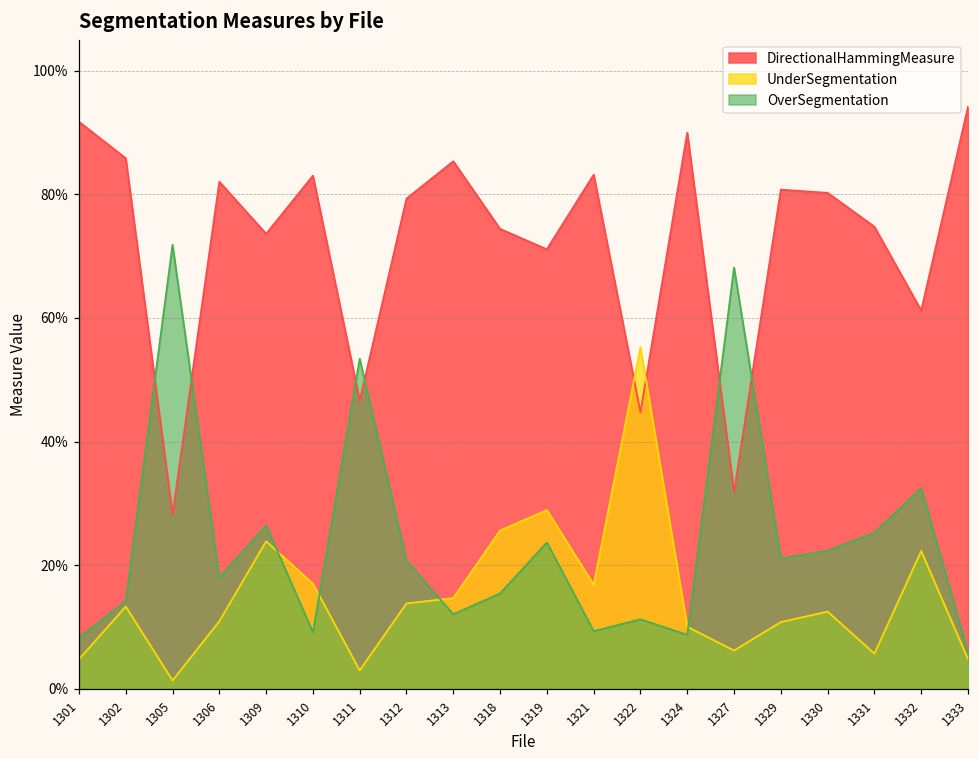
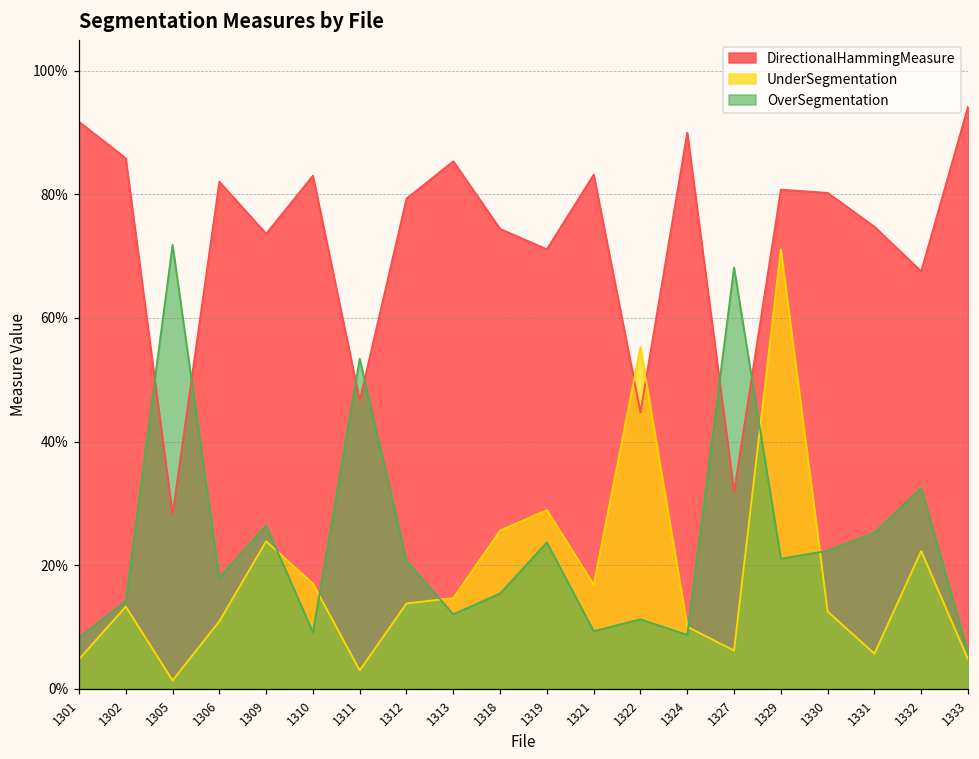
  {
    "DirectionalHammingMeasure": {
      "1301": "92%",
      "1302": "86%",
      "1305": "28%",
      "1306": "82%",
      "1309": "74%",
      "1310": "83%",
      "1311": "47%",
      "1312": "79%",
      "1313": "85%",
      "1318": "74%",
      "1319": "71%",
      "1321": "83%",
      "1322": "45%",
      "1324": "90%",
      "1327": "32%",
      "1329": "81%",
      "1330": "80%",
      "1331": "75%",
-     "1332": "61%",
+     "1332": "68%",
      "1333": "94%"
    },
    "UnderSegmentation": {
      "1301": "5%",
      "1302": "13%",
      "1305": "1%",
      "1306": "11%",
      "1309": "24%",
      "1310": "17%",
      "1311": "3%",
      "1312": "14%",
      "1313": "15%",
      "1318": "26%",
      "1319": "29%",
      "1321": "17%",
      "1322": "55%",
      "1324": "10%",
      "1327": "6%",
-     "1329": "11%",
+     "1329": "71%",
      "1330": "12%",
      "1331": "6%",
      "1332": "22%",
      "1333": "5%"
    },
    "OverSegmentation": {
      "1301": "8%",
      "1302": "14%",
      "1305": "72%",
      "1306": "18%",
      "1309": "26%",
      "1310": "9%",
      "1311": "53%",
      "1312": "21%",
      "1313": "12%",
      "1318": "15%",
      "1319": "24%",
      "1321": "9%",
      "1322": "11%",
      "1324": "9%",
      "1327": "68%",
      "1329": "21%",
      "1330": "22%",
      "1331": "25%",
      "1332": "32%",
      "1333": "6%"
    }
  }
